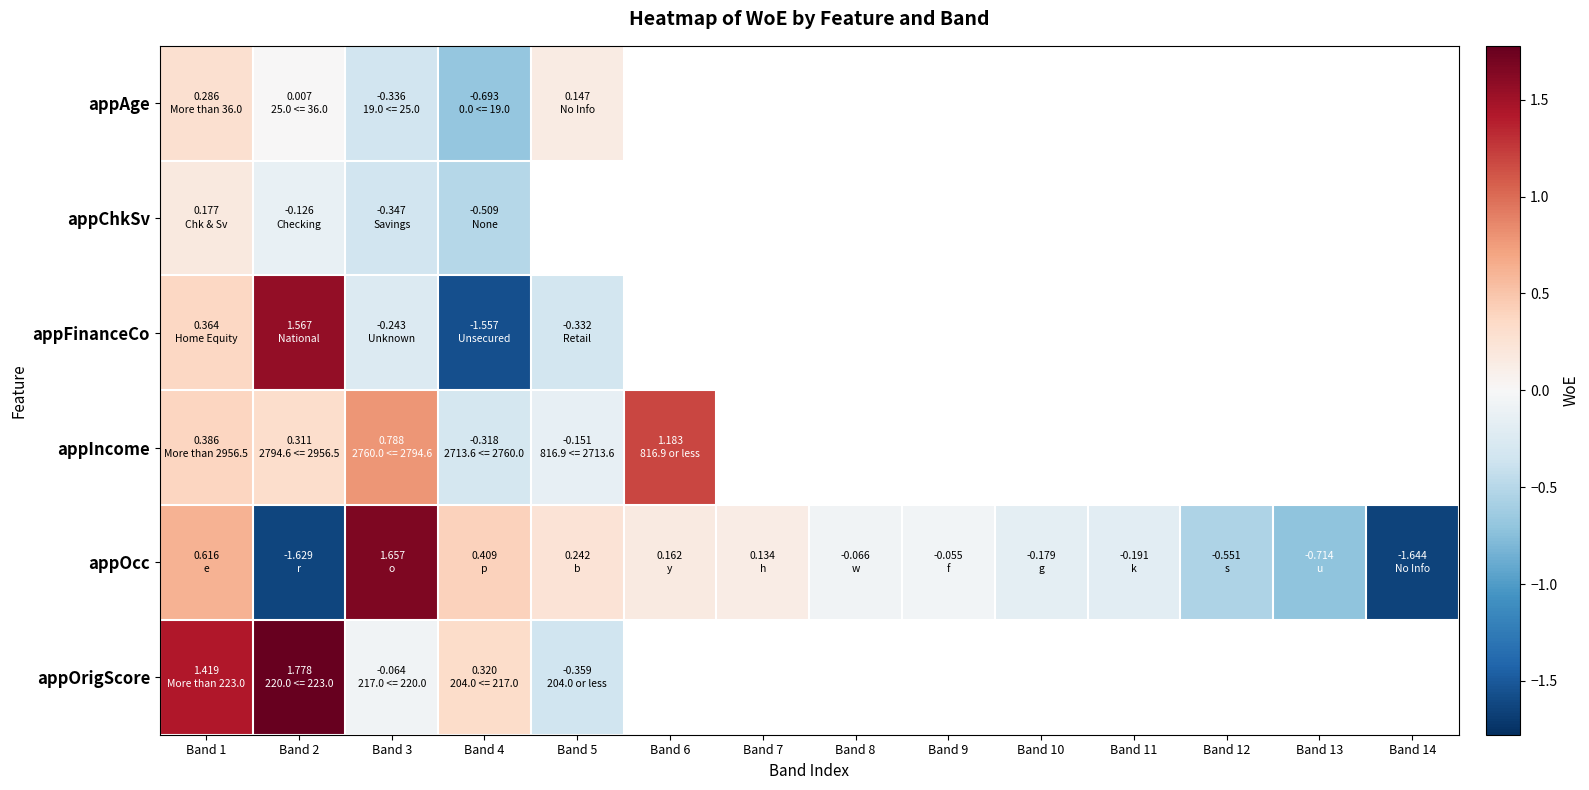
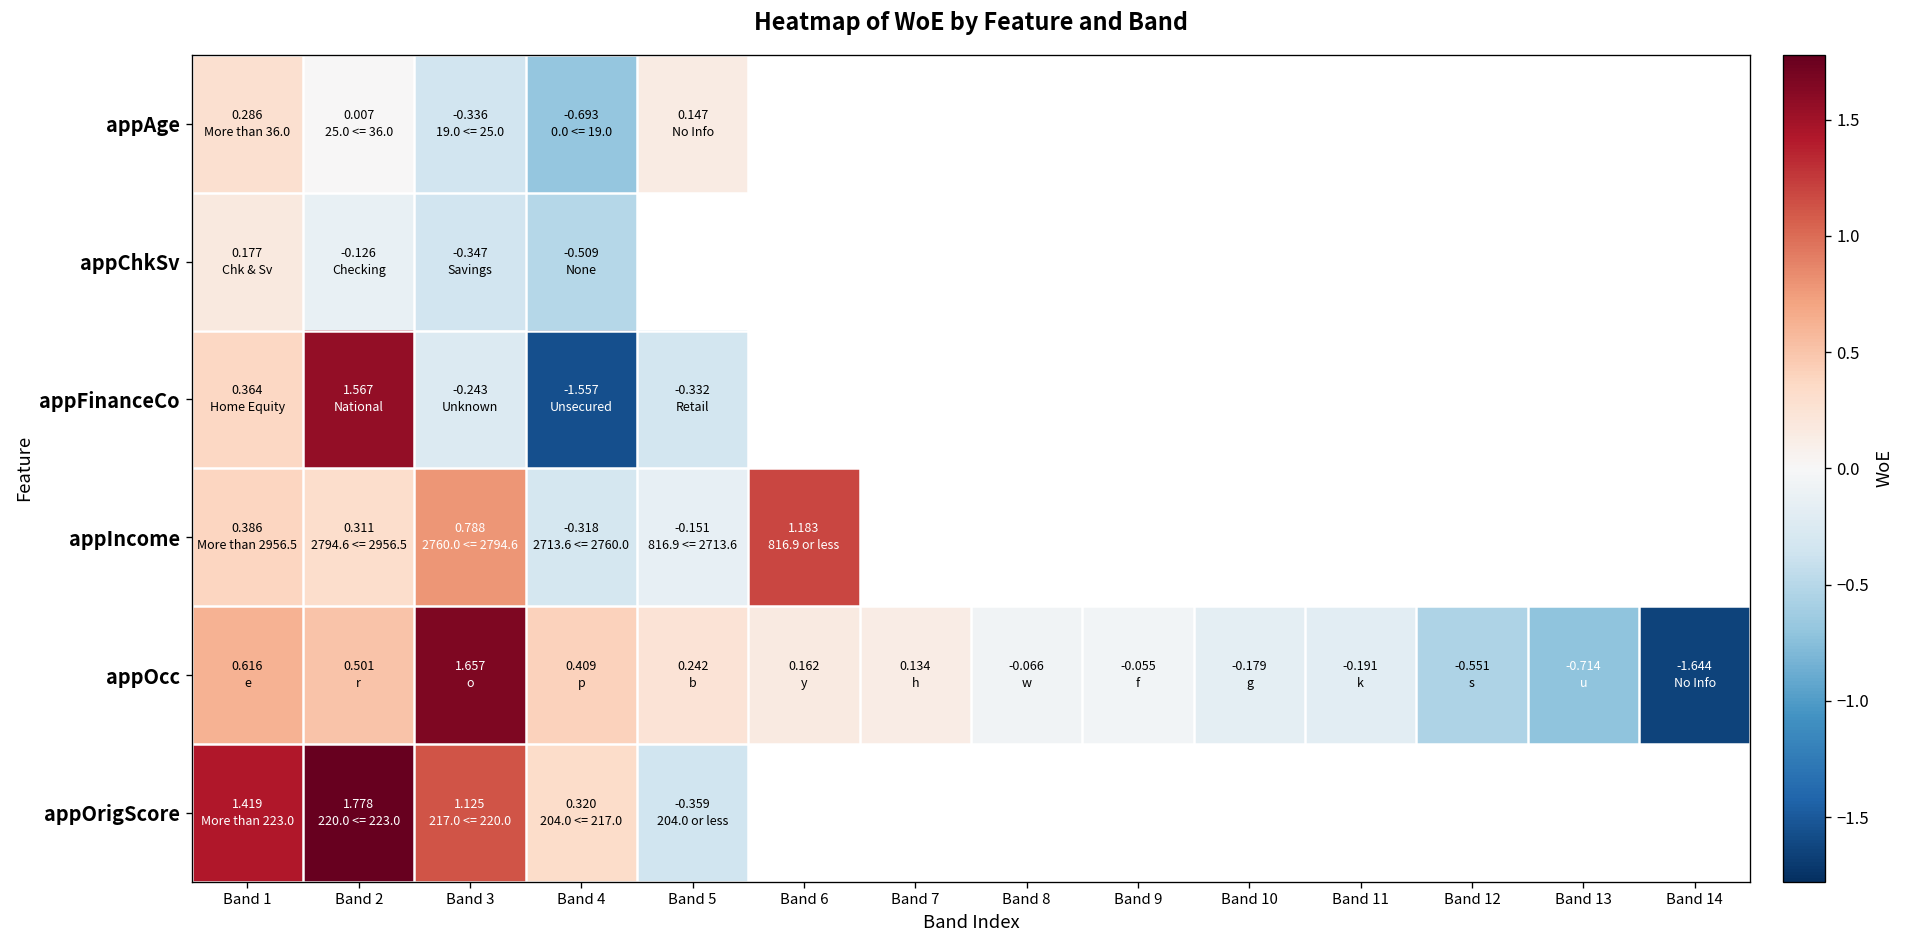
  {
    "appAge": {
      "Band 5": 0.147
    },
    "appChkSv": {
      "Band 1": 0.177,
      "Band 2": -0.126,
      "Band 3": -0.347,
      "Band 4": -0.509
    },
    "appFinanceCo": {
      "Band 1": 0.364,
      "Band 2": 1.567,
      "Band 3": -0.243,
      "Band 4": -1.557,
      "Band 5": -0.332
    },
    "appOcc": {
      "Band 1": 0.616,
-     "Band 2": -1.629,
+     "Band 2": 0.501,
      "Band 3": 1.657,
      "Band 4": 0.409,
      "Band 5": 0.242,
      "Band 6": 0.162,
      "Band 7": 0.134,
      "Band 8": -0.066,
      "Band 9": -0.055,
      "Band 10": -0.179,
      "Band 11": -0.191,
      "Band 12": -0.551,
      "Band 13": -0.714,
      "Band 14": -1.644
    },
    "appOrigScore": {
-     "Band 3": -0.064
+     "Band 3": 1.125
    }
  }
